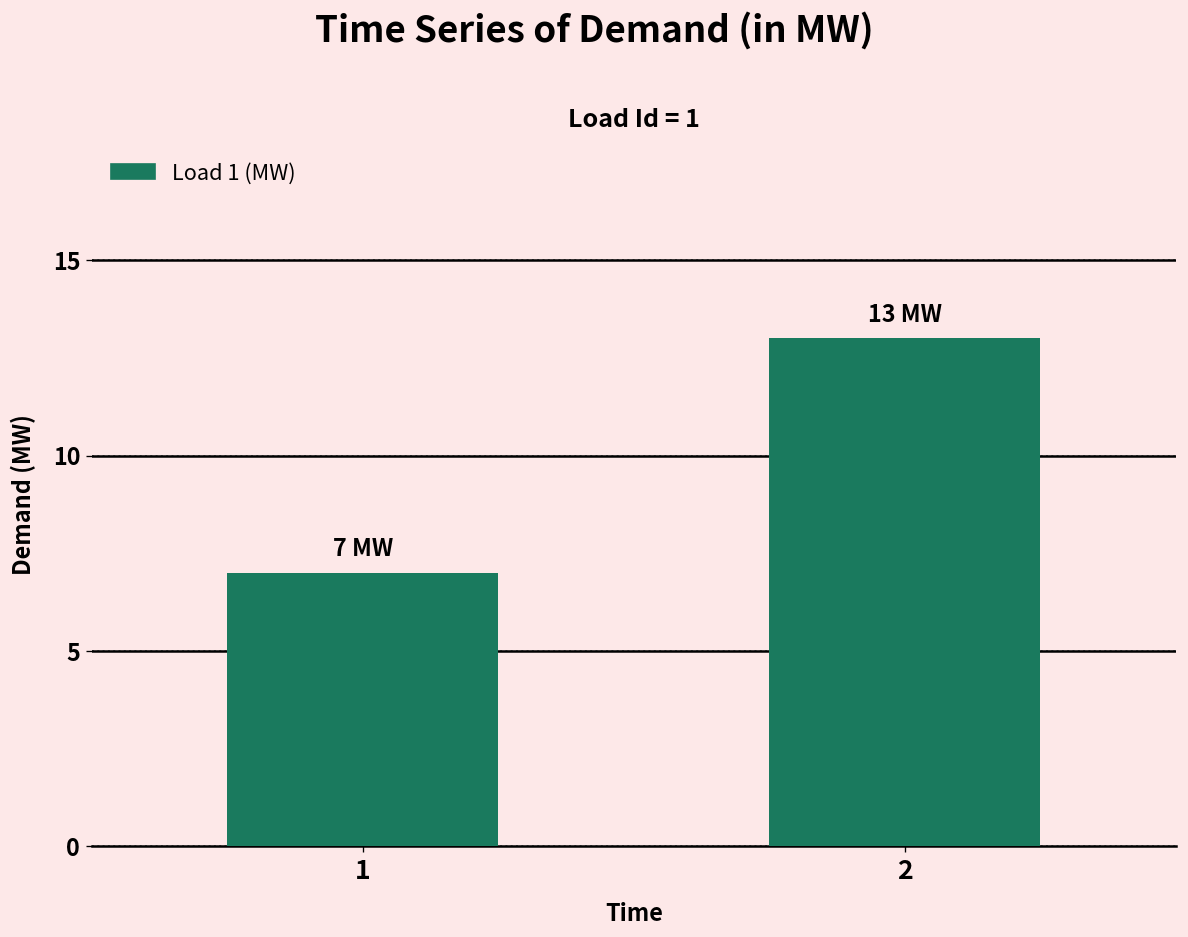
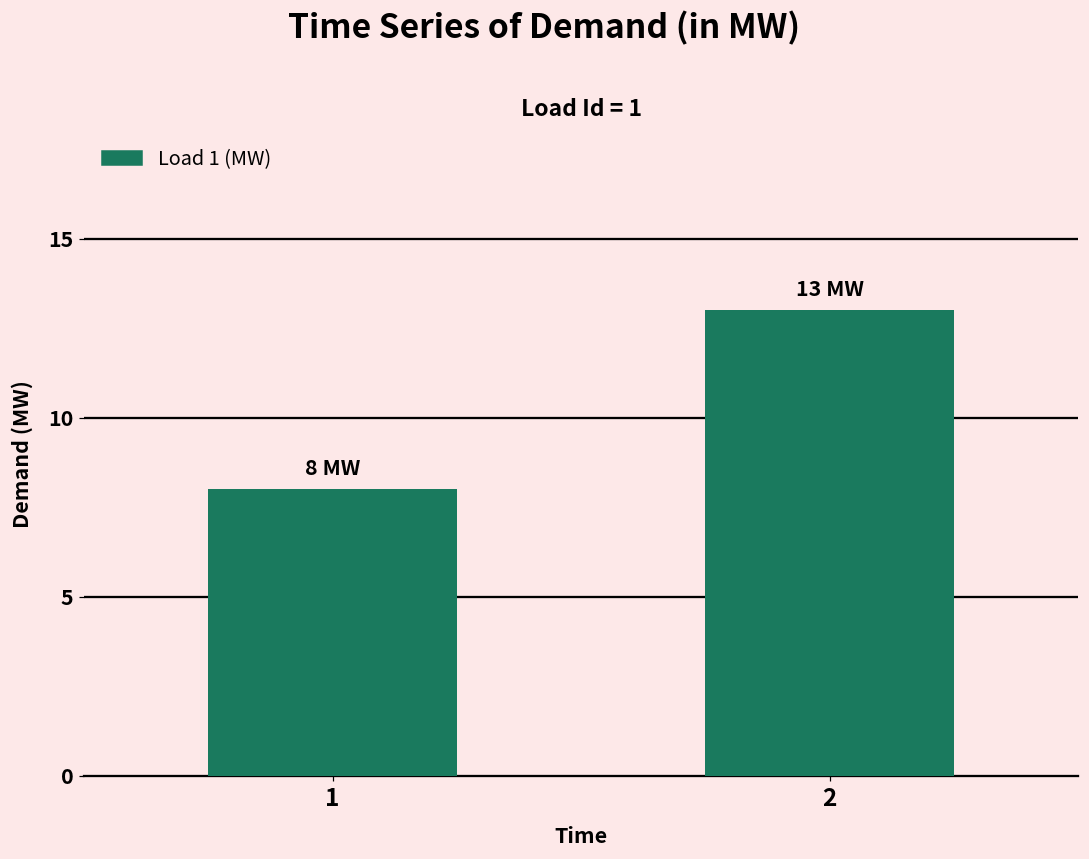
  {
-   "1": 7,
+   "1": 8,
    "2": 13
  }
